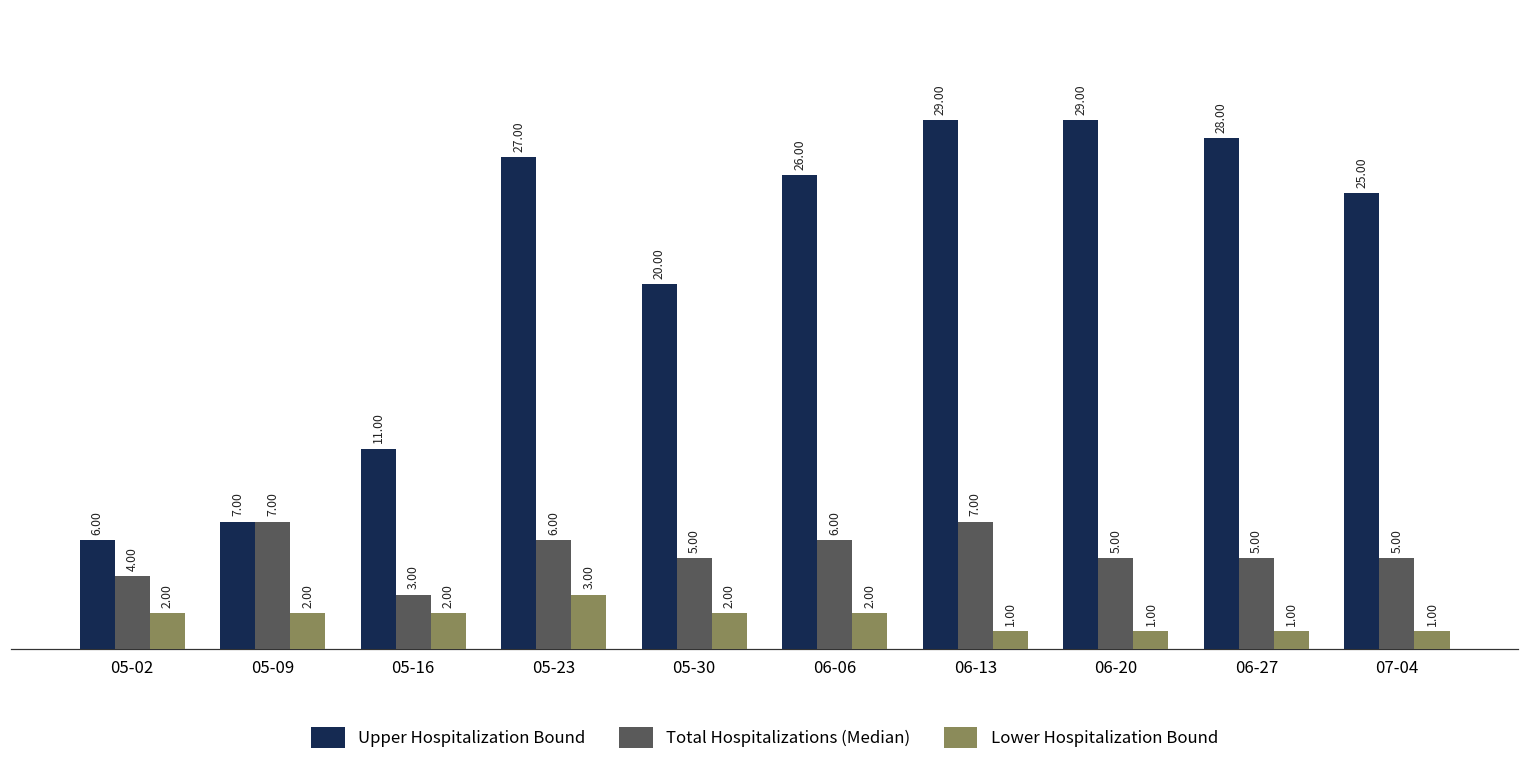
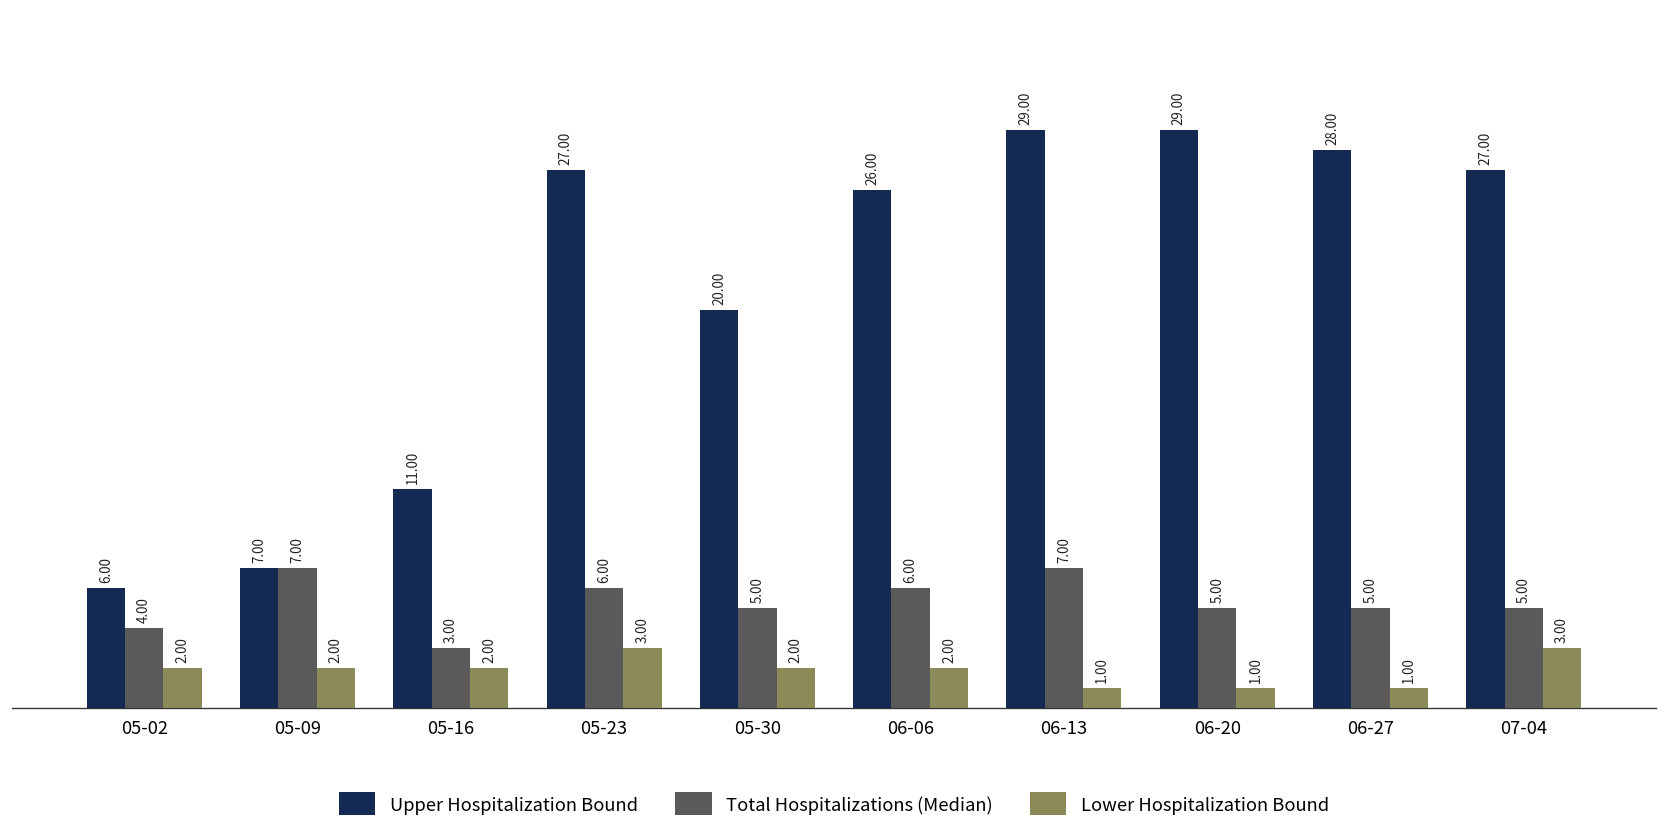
  {
    "Upper Hospitalization Bound": {
      "05-02": 6.00,
      "05-09": 7.00,
      "05-16": 11.00,
      "05-23": 27.00,
      "05-30": 20.00,
      "06-06": 26.00,
      "06-13": 29.00,
      "06-20": 29.00,
      "06-27": 28.00,
-     "07-04": 25.00
+     "07-04": 27.00
    },
    "Total Hospitalizations (Median)": {
      "05-02": 4.00,
      "05-09": 7.00,
      "05-16": 3.00,
      "05-23": 6.00,
      "05-30": 5.00,
      "06-06": 6.00,
      "06-13": 7.00,
      "06-20": 5.00,
      "06-27": 5.00,
      "07-04": 5.00
    },
    "Lower Hospitalization Bound": {
      "05-02": 2.00,
      "05-09": 2.00,
      "05-16": 2.00,
      "05-23": 3.00,
      "05-30": 2.00,
      "06-06": 2.00,
      "06-13": 1.00,
      "06-20": 1.00,
      "06-27": 1.00,
-     "07-04": 1.00
+     "07-04": 3.00
    }
  }
